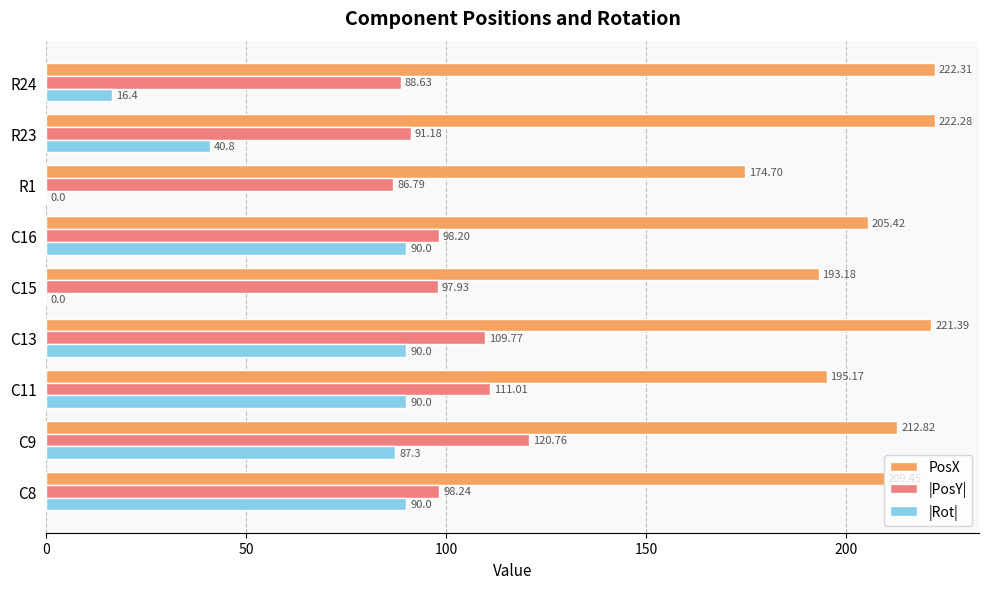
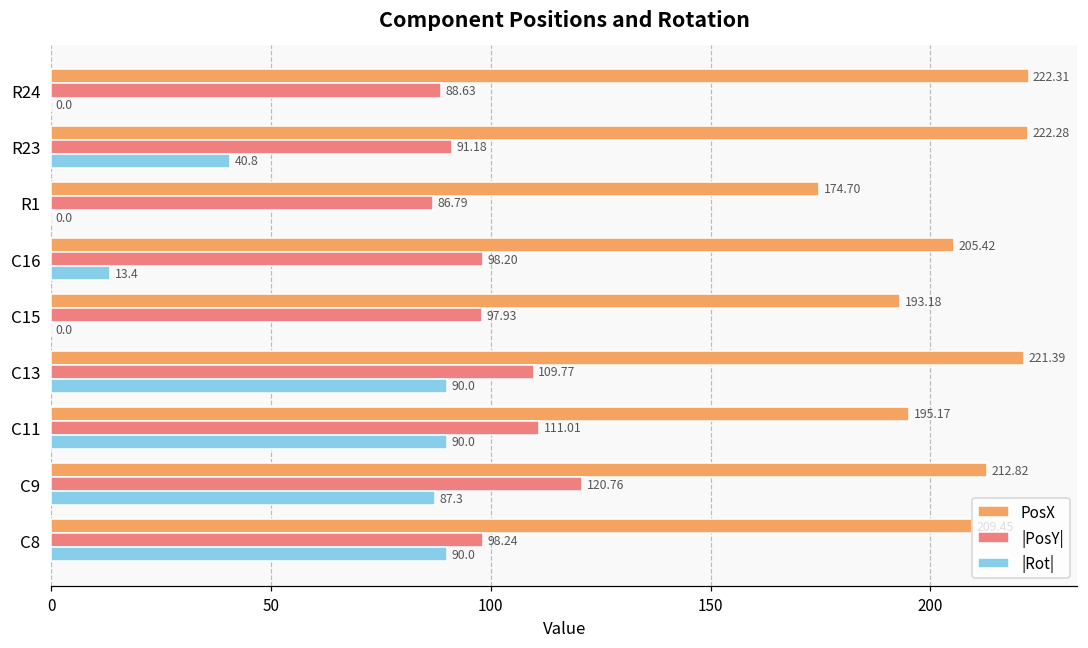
  {
    "|Rot|": {
-     "R24": 16.4,
+     "R24": 0.0,
      "R23": 40.8,
      "R1": 0.0,
-     "C16": 90.0,
+     "C16": 13.4,
      "C15": 0.0,
      "C13": 90.0,
      "C11": 90.0,
      "C9": 87.3,
      "C8": 90.0
    }
  }
